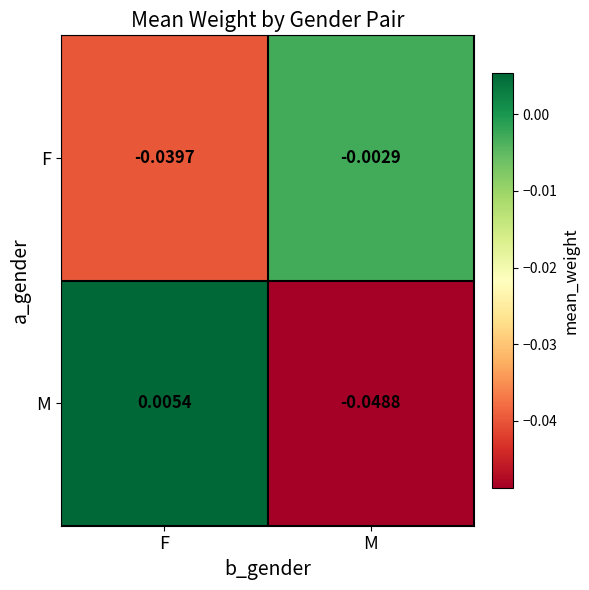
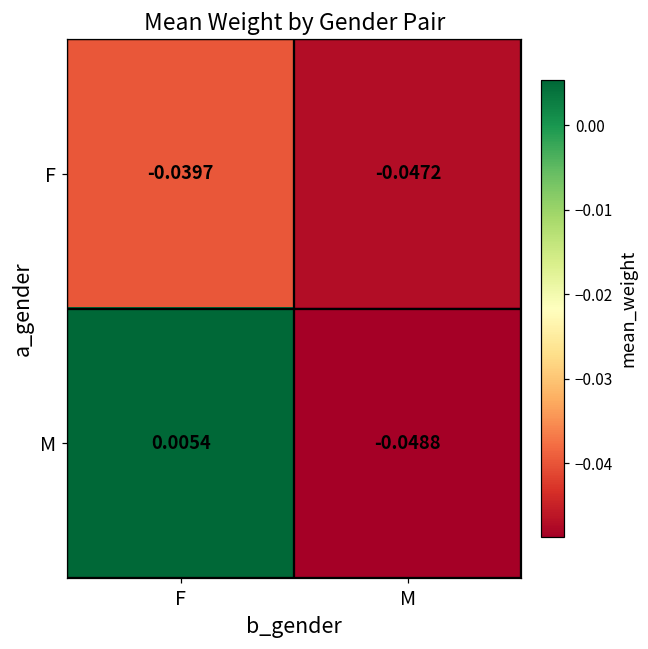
  {
    "F": {
      "F": -0.0397,
-     "M": -0.0029
+     "M": -0.0472
    },
    "M": {
      "F": 0.0054,
      "M": -0.0488
    }
  }
